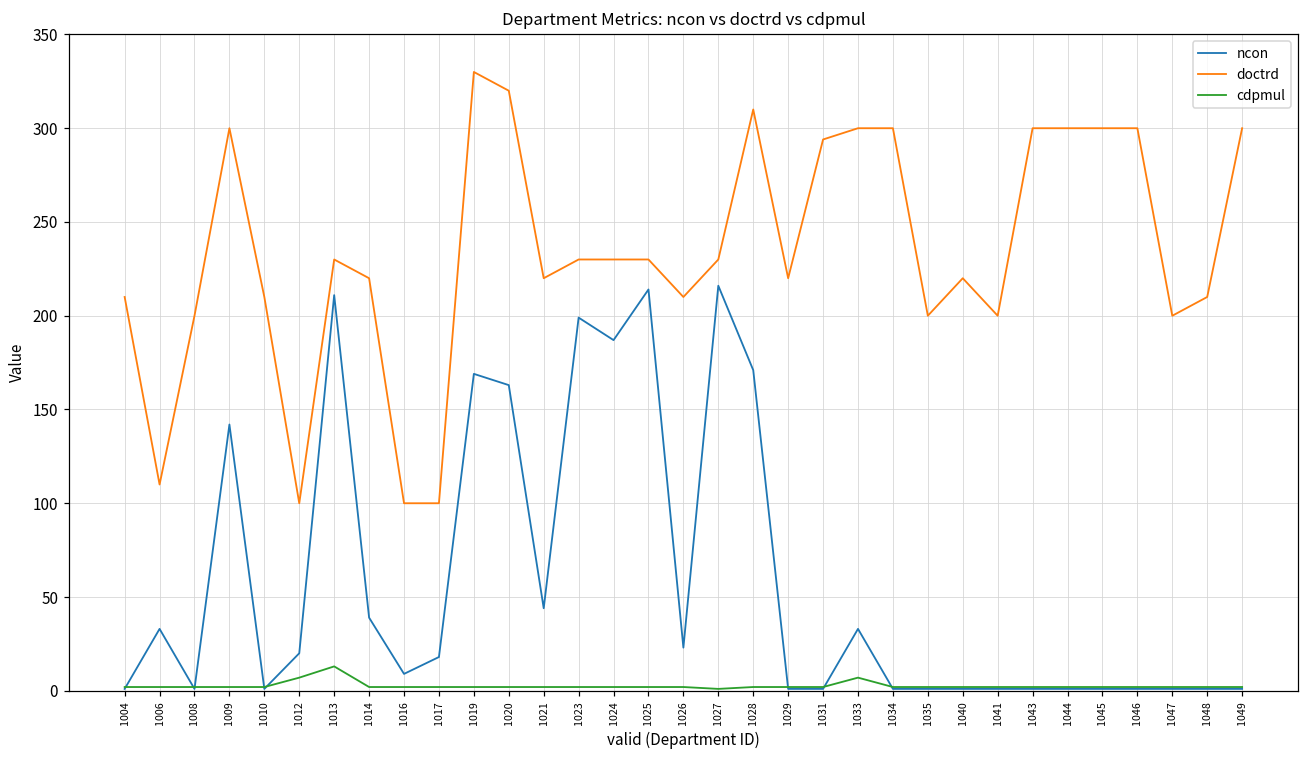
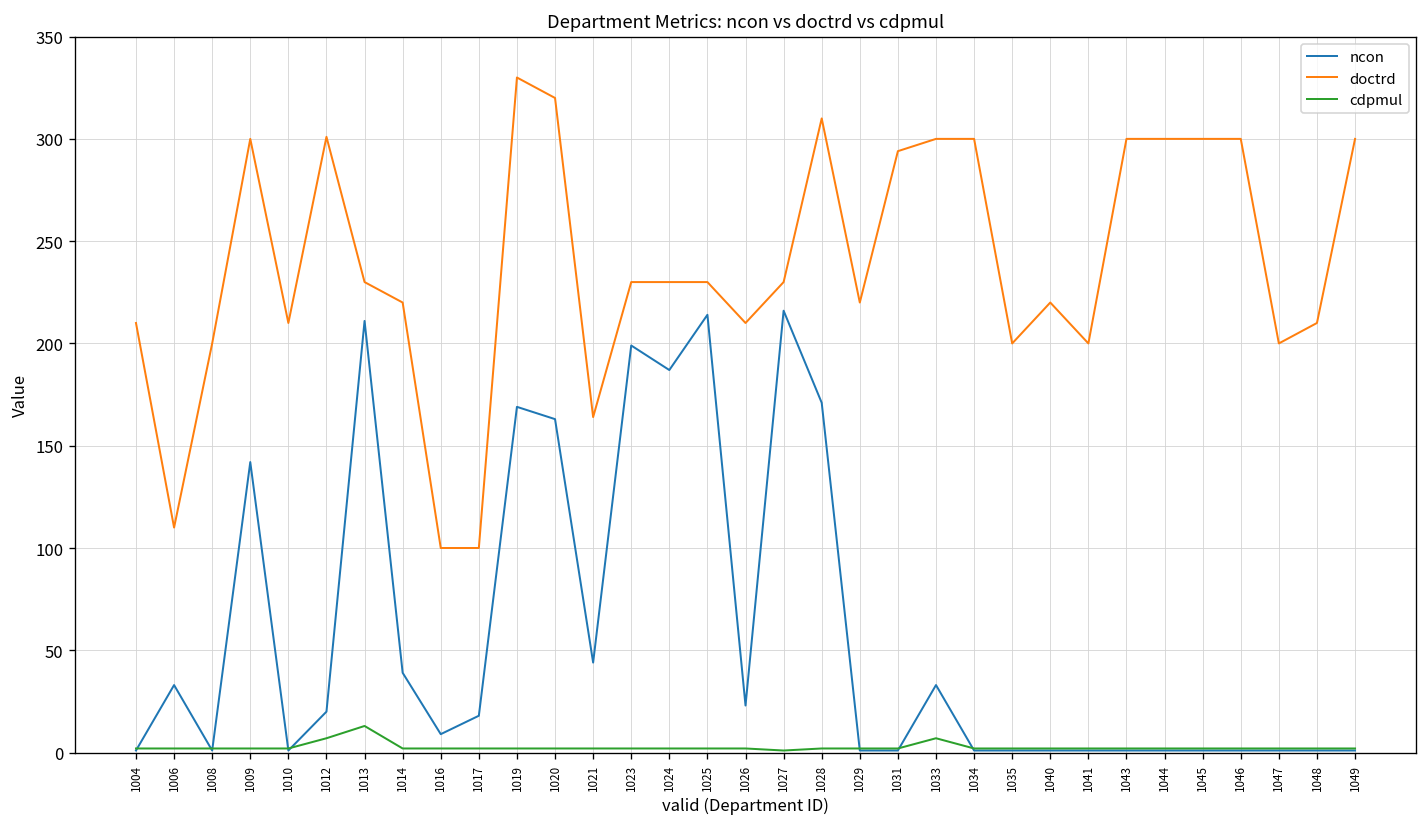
  {
    "ncon": {
      "1006": 33,
      "1009": 142,
      "1012": 20,
      "1013": 211,
      "1014": 39,
      "1016": 9,
      "1017": 18,
      "1019": 169,
      "1020": 163,
      "1021": 44,
      "1023": 199,
      "1024": 187,
      "1025": 214,
      "1026": 23,
      "1027": 216,
      "1028": 171,
      "1033": 33
    },
    "doctrd": {
      "1004": 210,
      "1006": 110,
      "1008": 200,
      "1009": 300,
      "1010": 210,
-     "1012": 100,
+     "1012": 301,
      "1013": 230,
      "1014": 220,
      "1016": 100,
      "1017": 100,
      "1019": 330,
      "1020": 320,
-     "1021": 220,
+     "1021": 164,
      "1023": 230,
      "1024": 230,
      "1025": 230,
      "1026": 210,
      "1027": 230,
      "1028": 310,
      "1029": 220,
      "1031": 294,
      "1033": 300,
      "1034": 300,
      "1035": 200,
      "1040": 220,
      "1041": 200,
      "1043": 300,
      "1044": 300,
      "1045": 300,
      "1046": 300,
      "1047": 200,
      "1048": 210,
      "1049": 300
    },
    "cdpmul": {
      "1006": 2,
      "1009": 2,
      "1012": 7,
      "1013": 13,
      "1014": 2,
      "1016": 2,
      "1017": 2,
      "1019": 2,
      "1020": 2,
      "1021": 2,
      "1023": 2,
      "1024": 2,
      "1025": 2,
      "1026": 2,
      "1027": 1,
      "1028": 2,
      "1033": 7
    }
  }
